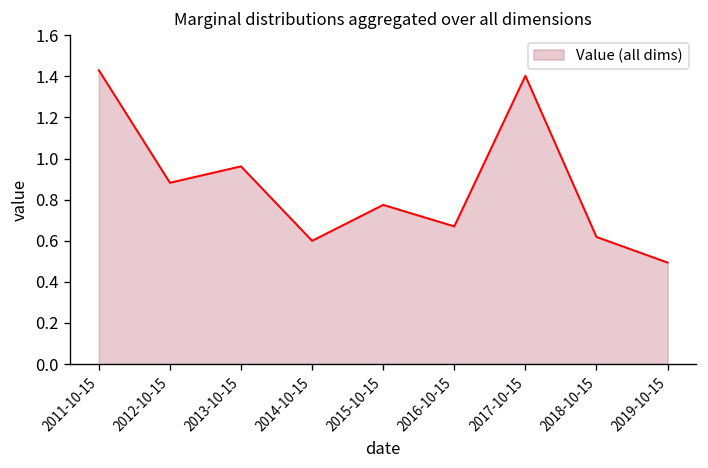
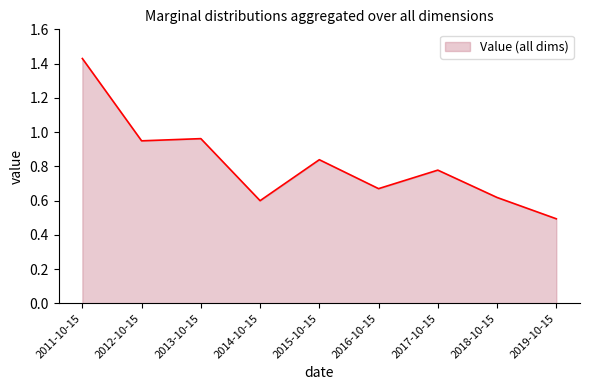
  {
    "2011-10-15": 1.43,
-   "2012-10-15": 0.88,
+   "2012-10-15": 0.95,
    "2013-10-15": 0.96,
    "2014-10-15": 0.60,
-   "2015-10-15": 0.77,
+   "2015-10-15": 0.84,
    "2016-10-15": 0.67,
-   "2017-10-15": 1.40,
+   "2017-10-15": 0.78,
    "2018-10-15": 0.62,
    "2019-10-15": 0.49
  }
